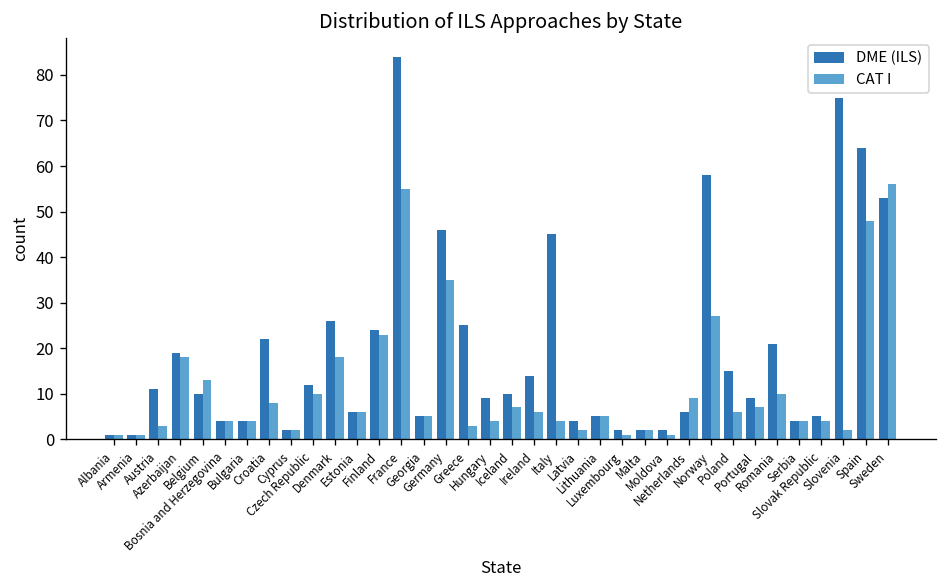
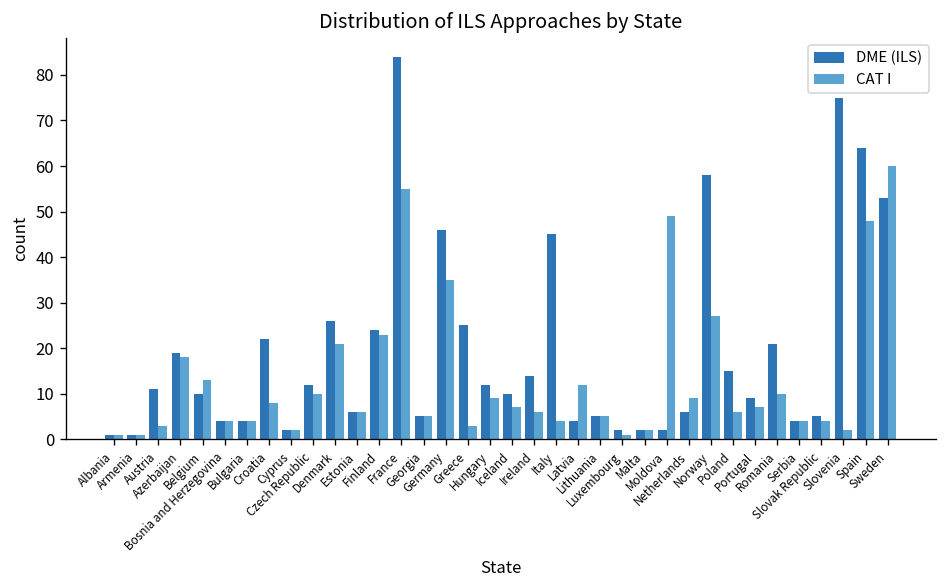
  {
    "DME (ILS)": {
      "Albania": 1,
      "Armenia": 1,
      "Austria": 11,
      "Azerbaijan": 19,
      "Belgium": 10,
      "Bosnia and Herzegovina": 4,
      "Bulgaria": 4,
      "Croatia": 22,
      "Cyprus": 2,
      "Czech Republic": 12,
      "Denmark": 26,
      "Estonia": 6,
      "Finland": 24,
      "France": 84,
      "Georgia": 5,
      "Germany": 46,
      "Greece": 25,
-     "Hungary": 9,
+     "Hungary": 12,
      "Iceland": 10,
      "Ireland": 14,
      "Italy": 45,
      "Latvia": 4,
      "Lithuania": 5,
      "Luxembourg": 2,
      "Malta": 2,
      "Moldova": 2,
      "Netherlands": 6,
      "Norway": 58,
      "Poland": 15,
      "Portugal": 9,
      "Romania": 21,
      "Serbia": 4,
      "Slovak Republic": 5,
      "Slovenia": 75,
      "Spain": 64,
      "Sweden": 53
    },
    "CAT I": {
      "Albania": 1,
      "Armenia": 1,
      "Austria": 3,
      "Azerbaijan": 18,
      "Belgium": 13,
      "Bosnia and Herzegovina": 4,
      "Bulgaria": 4,
      "Croatia": 8,
      "Cyprus": 2,
      "Czech Republic": 10,
-     "Denmark": 18,
+     "Denmark": 21,
      "Estonia": 6,
      "Finland": 23,
      "France": 55,
      "Georgia": 5,
      "Germany": 35,
      "Greece": 3,
-     "Hungary": 4,
+     "Hungary": 9,
      "Iceland": 7,
      "Ireland": 6,
      "Italy": 4,
-     "Latvia": 2,
+     "Latvia": 12,
      "Lithuania": 5,
      "Luxembourg": 1,
      "Malta": 2,
-     "Moldova": 1,
+     "Moldova": 49,
      "Netherlands": 9,
      "Norway": 27,
      "Poland": 6,
      "Portugal": 7,
      "Romania": 10,
      "Serbia": 4,
      "Slovak Republic": 4,
      "Slovenia": 2,
      "Spain": 48,
-     "Sweden": 56
+     "Sweden": 60
    }
  }
